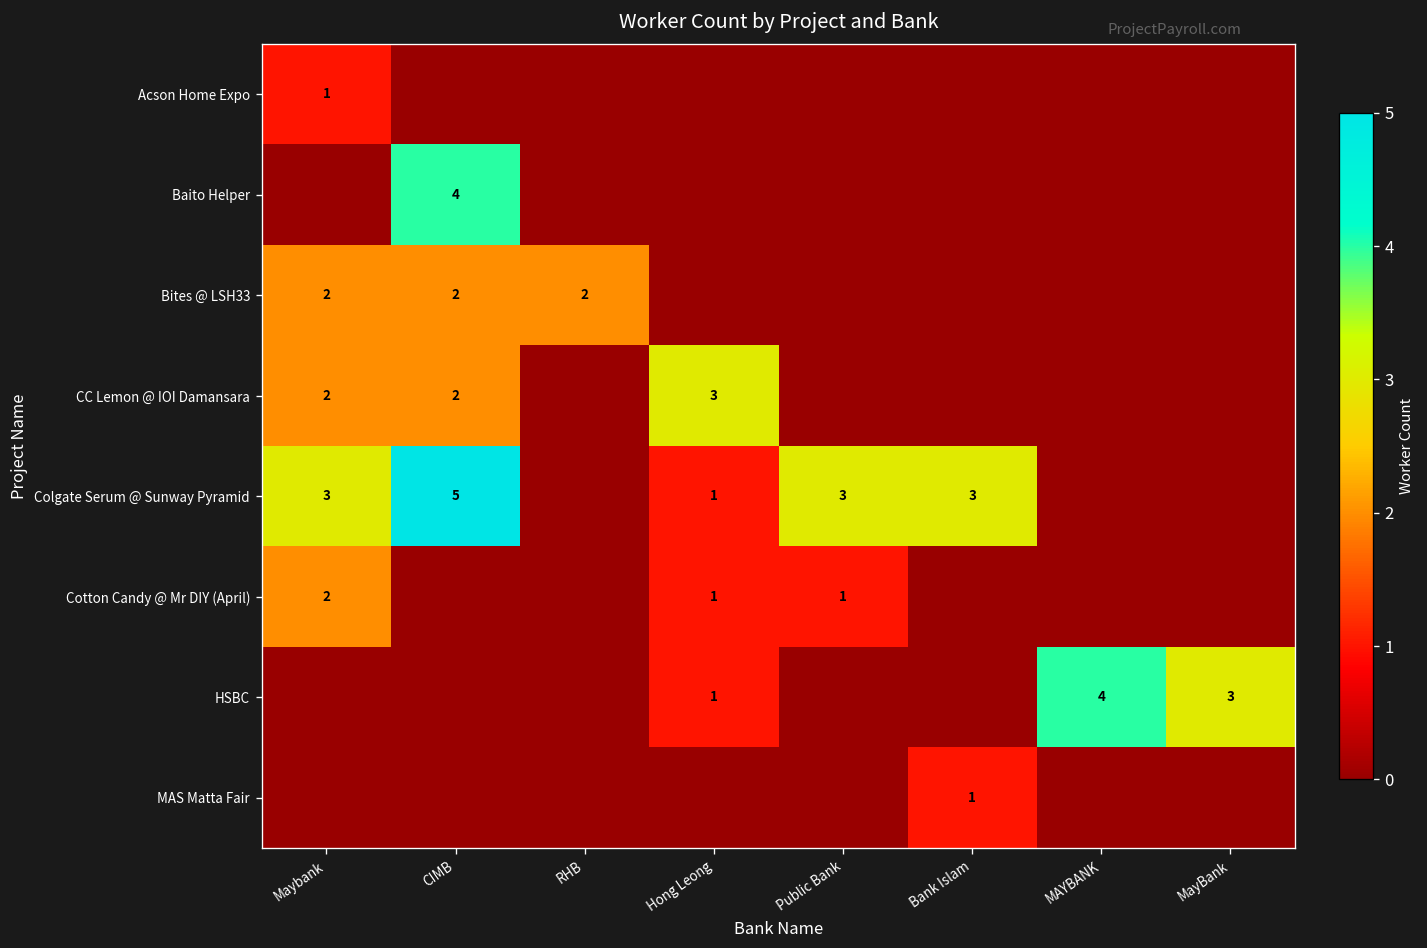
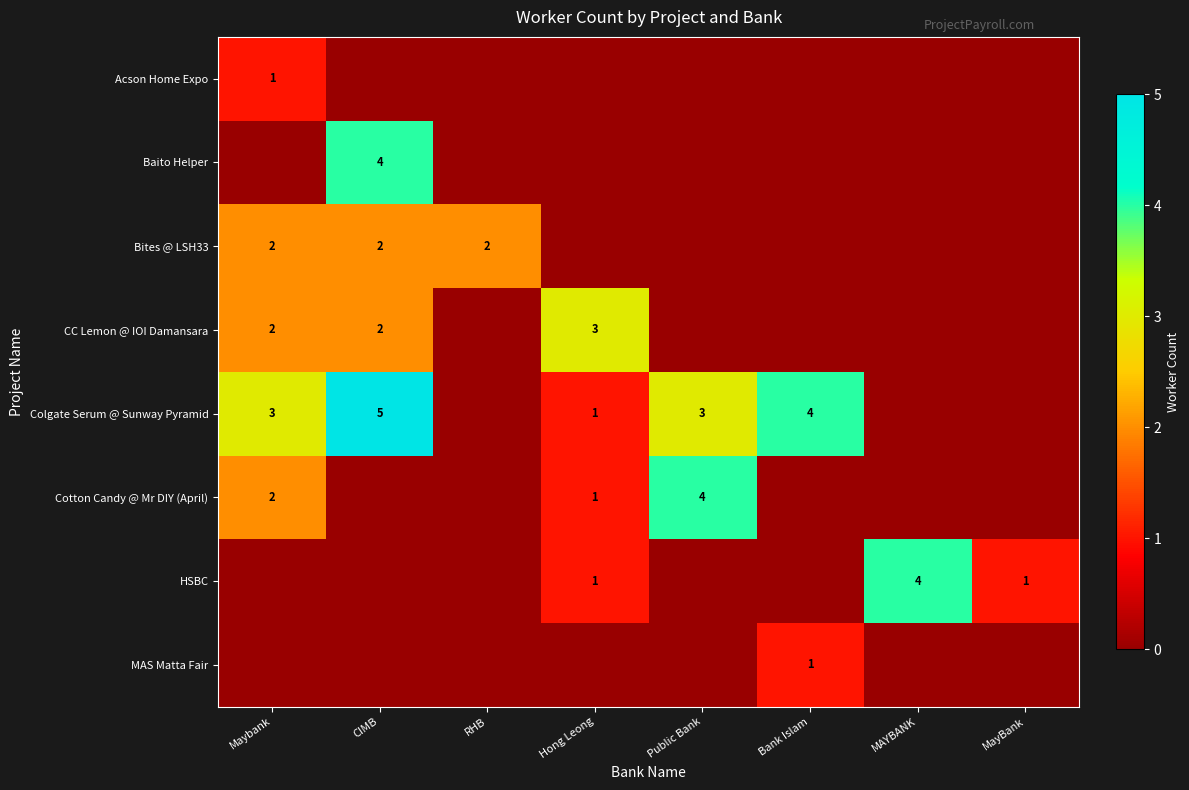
  {
    "Acson Home Expo": {
      "Maybank": 1
    },
    "Baito Helper": {
      "CIMB": 4
    },
    "Bites @ LSH33": {
      "Maybank": 2,
      "CIMB": 2,
      "RHB": 2
    },
    "CC Lemon @ IOI Damansara": {
      "Maybank": 2,
      "CIMB": 2,
      "Hong Leong": 3
    },
    "Colgate Serum @ Sunway Pyramid": {
      "Maybank": 3,
      "CIMB": 5,
      "Hong Leong": 1,
      "Public Bank": 3,
-     "Bank Islam": 3
+     "Bank Islam": 4
    },
    "Cotton Candy @ Mr DIY (April)": {
      "Maybank": 2,
      "Hong Leong": 1,
-     "Public Bank": 1
+     "Public Bank": 4
    },
    "HSBC": {
      "Hong Leong": 1,
      "MAYBANK": 4,
-     "MayBank": 3
+     "MayBank": 1
    },
    "MAS Matta Fair": {
      "Bank Islam": 1
    }
  }
